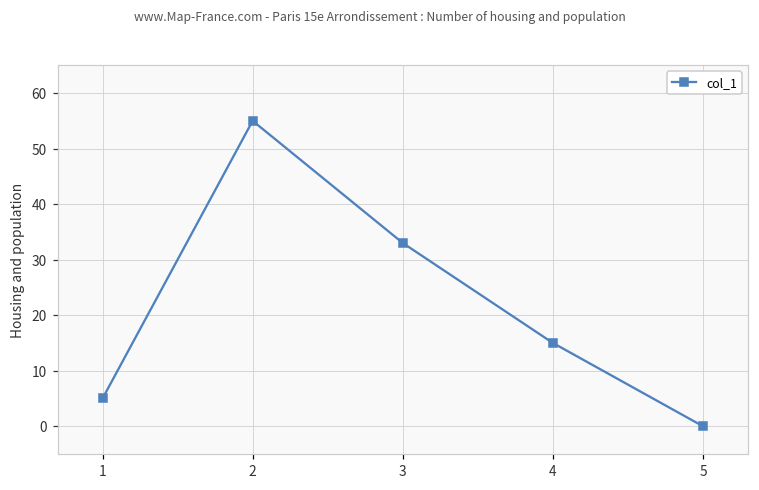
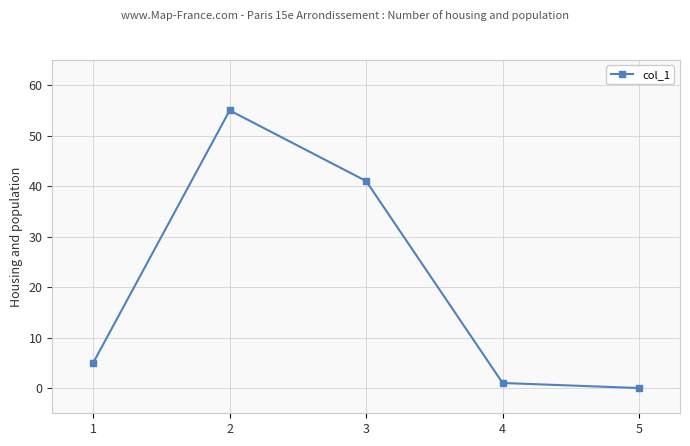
  {
    "1": 5,
    "2": 55,
-   "3": 33,
-   "4": 15,
+   "3": 41,
+   "4": 1,
    "5": 0
  }
